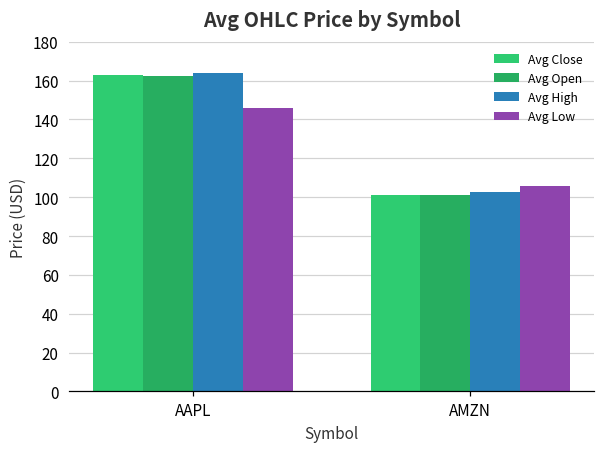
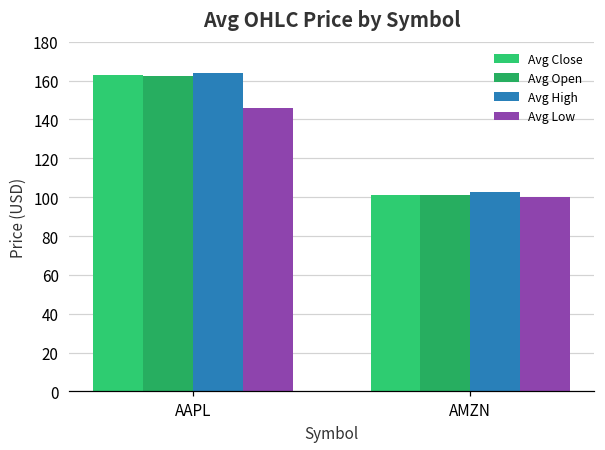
  {
    "Avg High": {
      "AAPL": 164,
      "AMZN": 103
    },
    "Avg Low": {
      "AAPL": 146,
-     "AMZN": 106
+     "AMZN": 100
    }
  }
